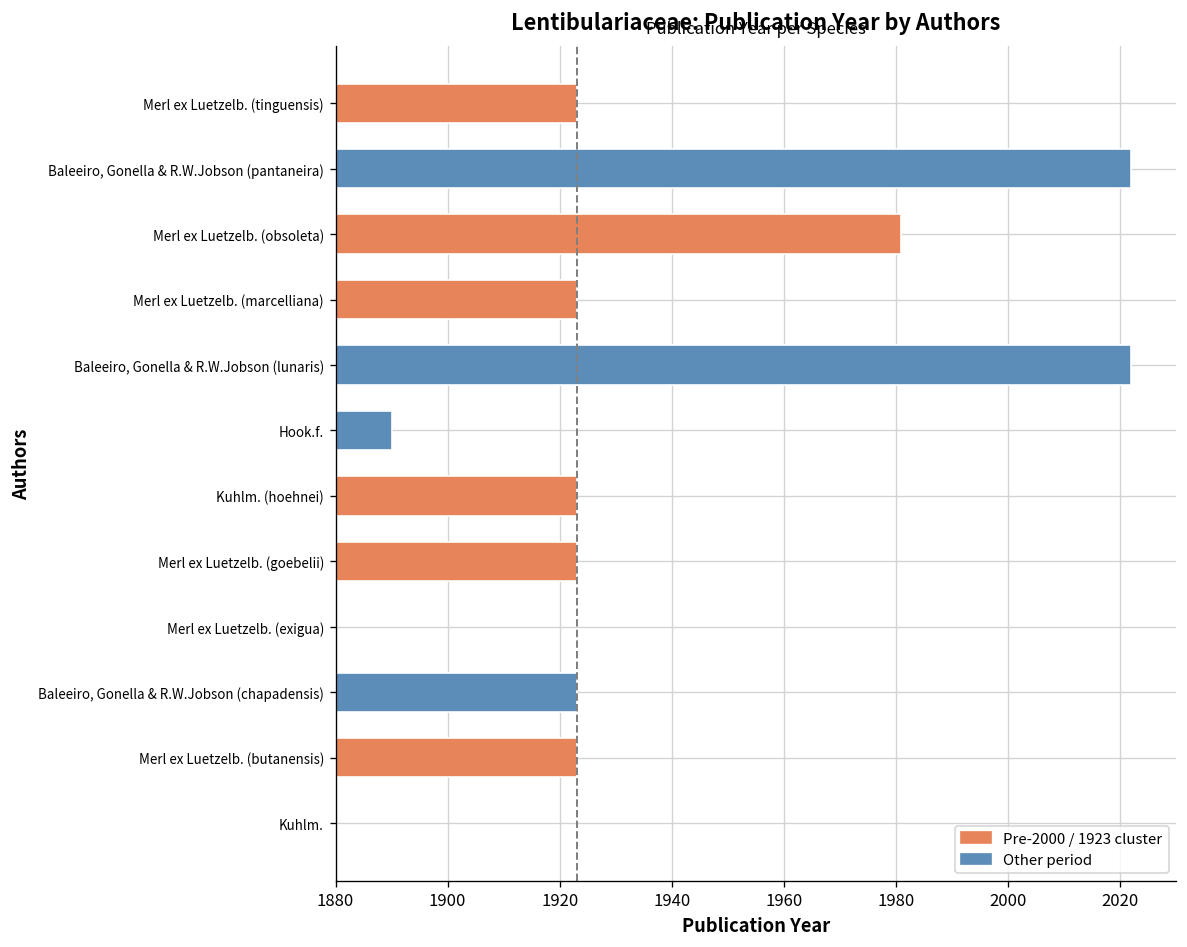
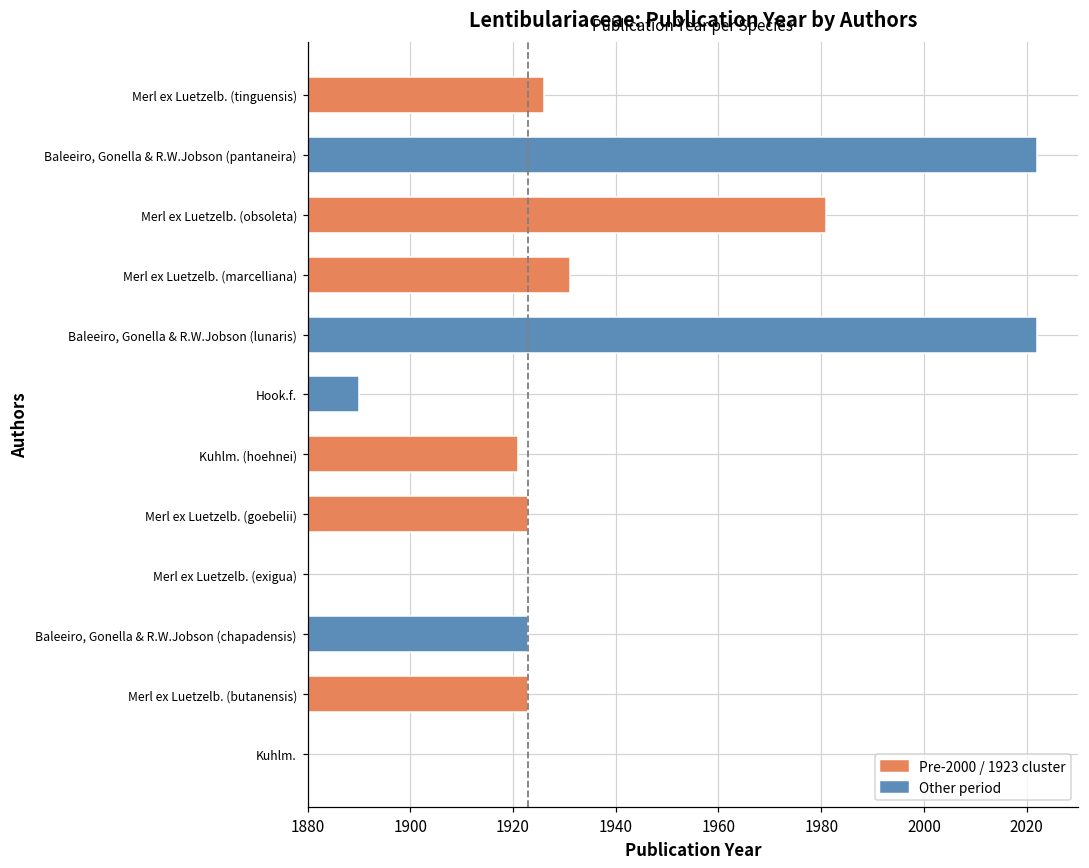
  {
-   "Merl ex Luetzelb. (tinguensis)": 1923,
+   "Merl ex Luetzelb. (tinguensis)": 1926,
    "Baleeiro, Gonella & R.W.Jobson (pantaneira)": 2022,
    "Merl ex Luetzelb. (obsoleta)": 1981,
-   "Merl ex Luetzelb. (marcelliana)": 1923,
+   "Merl ex Luetzelb. (marcelliana)": 1931,
    "Baleeiro, Gonella & R.W.Jobson (lunaris)": 2022,
    "Hook.f.": 1890,
-   "Kuhlm. (hoehnei)": 1923,
+   "Kuhlm. (hoehnei)": 1921,
    "Merl ex Luetzelb. (goebelii)": 1923,
    "Baleeiro, Gonella & R.W.Jobson (chapadensis)": 1923,
    "Merl ex Luetzelb. (butanensis)": 1923
  }
